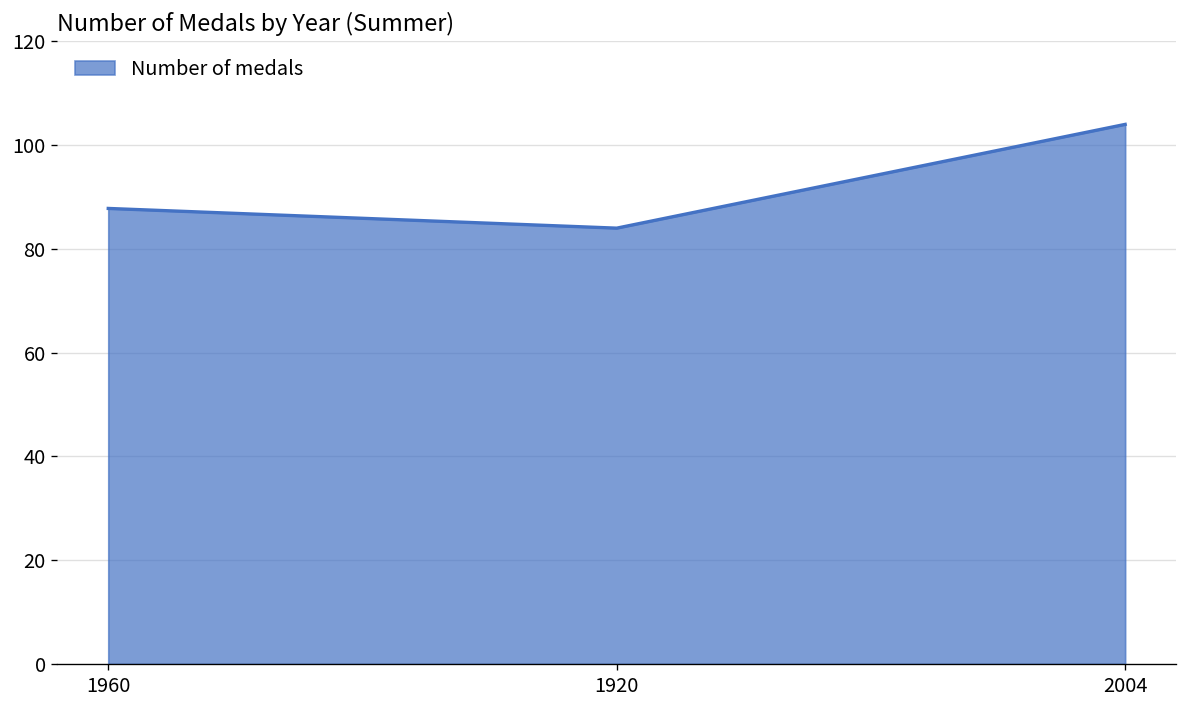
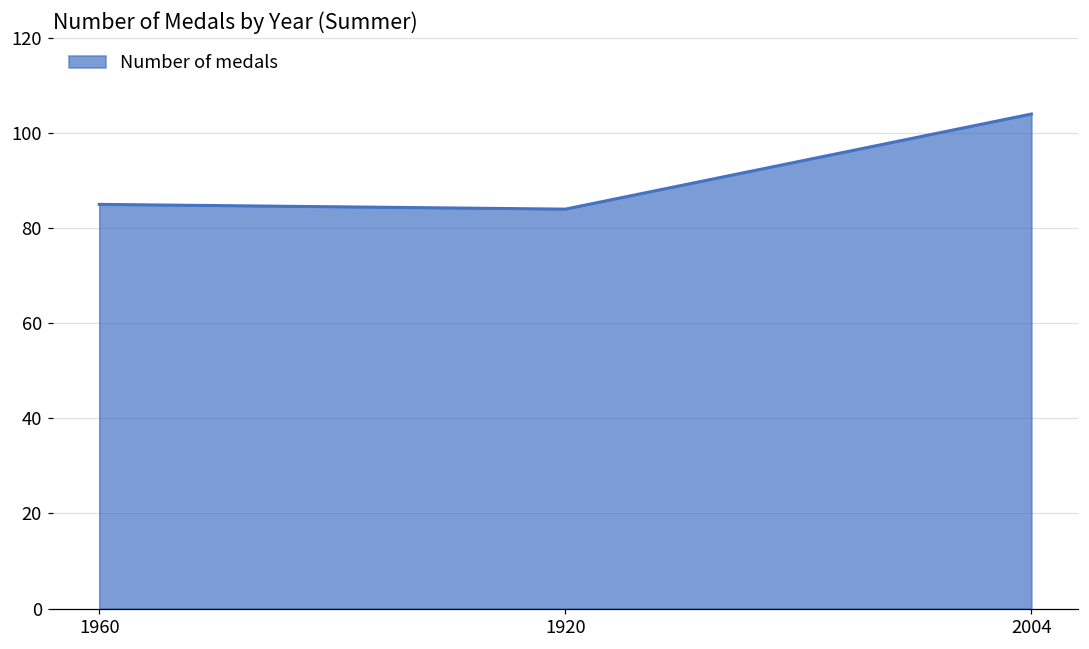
  {
-   "1960": 88,
+   "1960": 85,
    "1920": 84,
    "2004": 104
  }
